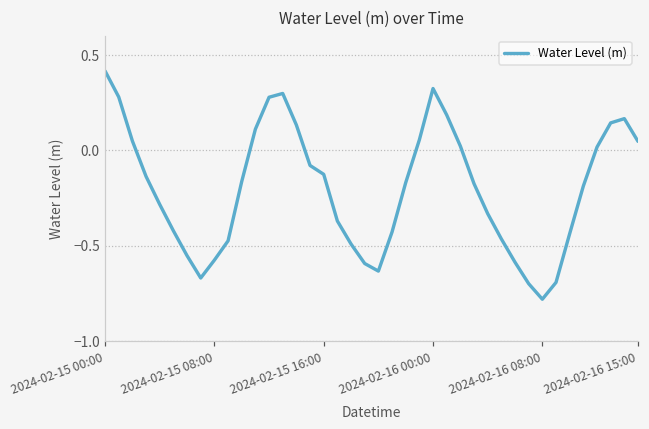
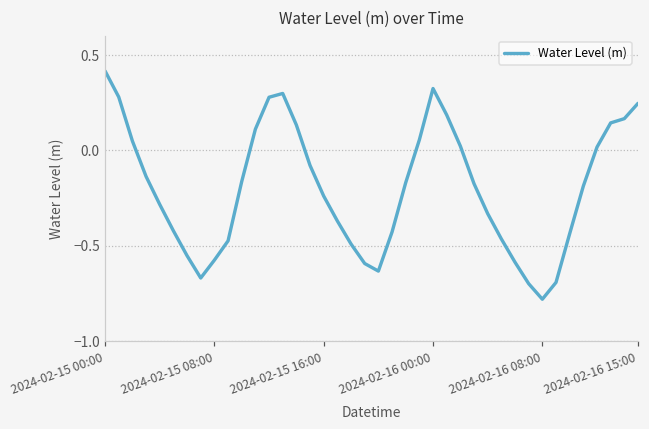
  {
    "2024-02-15 00:00": 0.42,
    "2024-02-15 08:00": -0.57,
-   "2024-02-15 16:00": -0.13,
+   "2024-02-15 16:00": -0.24,
    "2024-02-16 00:00": 0.32,
    "2024-02-16 08:00": -0.78,
-   "2024-02-16 15:00": 0.05
+   "2024-02-16 15:00": 0.25
  }
